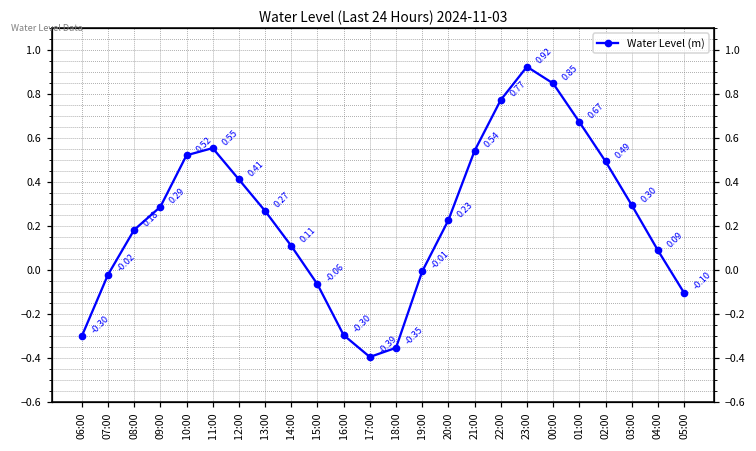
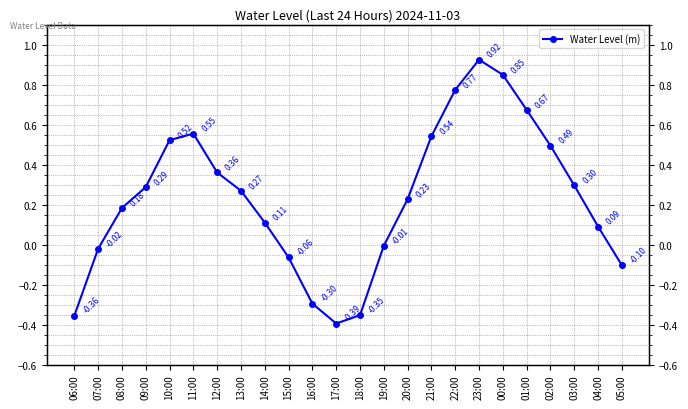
  {
-   "06:00": -0.30,
+   "06:00": -0.36,
    "07:00": -0.02,
    "08:00": 0.18,
    "09:00": 0.29,
    "11:00": 0.55,
-   "12:00": 0.41,
+   "12:00": 0.36,
    "13:00": 0.27,
    "14:00": 0.11,
    "15:00": -0.06,
    "16:00": -0.30,
    "18:00": -0.35,
    "19:00": -0.01,
    "20:00": 0.23,
    "21:00": 0.54,
    "22:00": 0.77,
    "23:00": 0.92,
    "00:00": 0.85,
    "01:00": 0.67,
    "02:00": 0.49,
    "03:00": 0.30,
    "04:00": 0.09,
    "05:00": -0.10
  }
